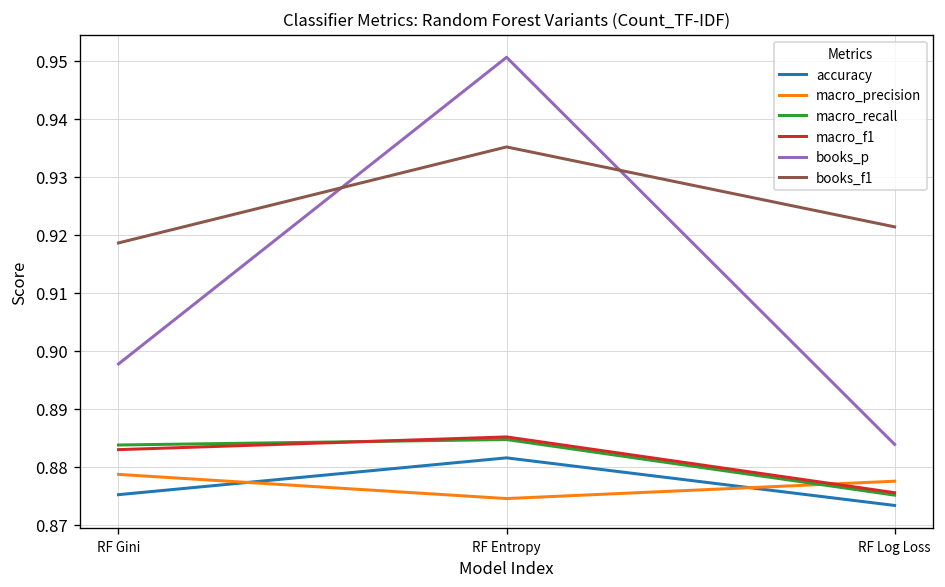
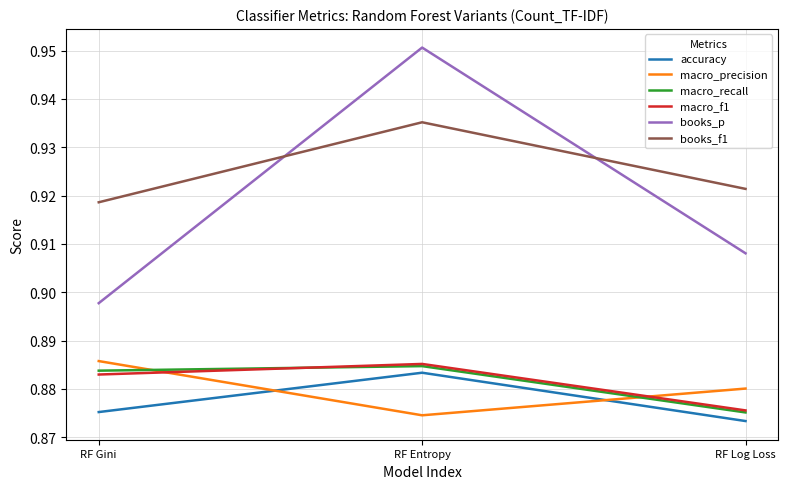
  {
    "accuracy": {
      "RF Gini": 0.875,
-     "RF Entropy": 0.882,
+     "RF Entropy": 0.883,
      "RF Log Loss": 0.873
    },
    "macro_precision": {
-     "RF Gini": 0.879,
+     "RF Gini": 0.886,
      "RF Entropy": 0.875,
-     "RF Log Loss": 0.878
+     "RF Log Loss": 0.880
    },
    "macro_recall": {
      "RF Gini": 0.884
    },
    "macro_f1": {
      "RF Gini": 0.883
    },
    "books_p": {
      "RF Gini": 0.898,
      "RF Entropy": 0.951,
-     "RF Log Loss": 0.884
+     "RF Log Loss": 0.908
    },
    "books_f1": {
      "RF Gini": 0.919,
      "RF Entropy": 0.935,
      "RF Log Loss": 0.921
    }
  }
